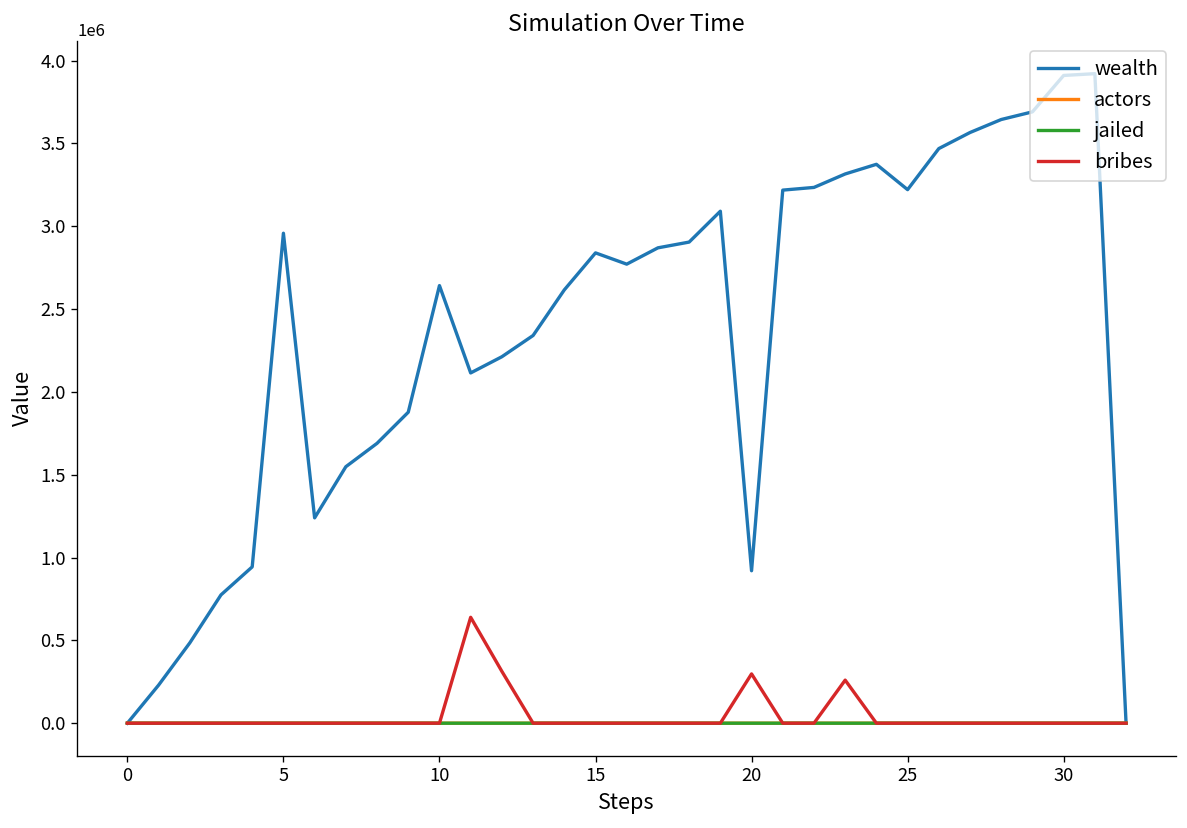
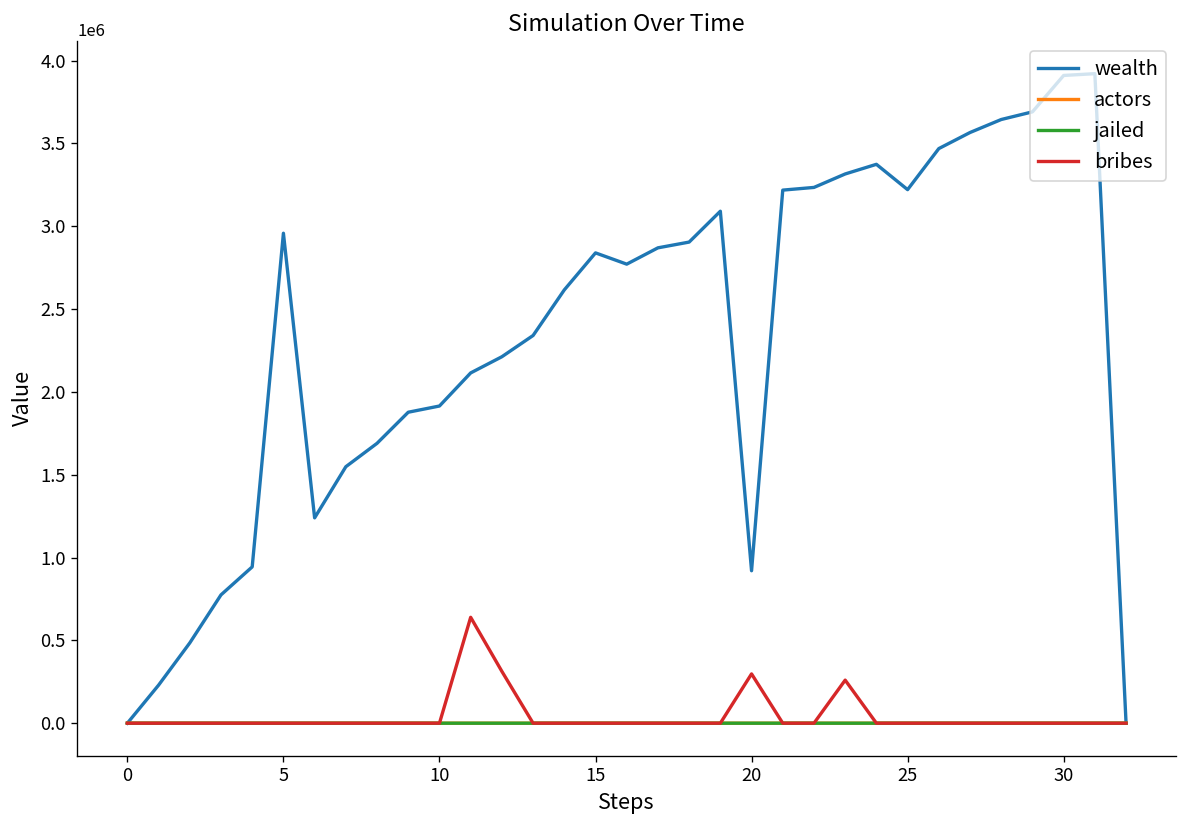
  {
    "wealth": {
      "5": 2960000,
-     "10": 2640000,
+     "10": 1920000,
      "15": 2840000,
      "20": 920000,
      "25": 3220000
    },
    "jailed": {
      "20": 0
    },
    "bribes": {
      "20": 300000
    }
  }
